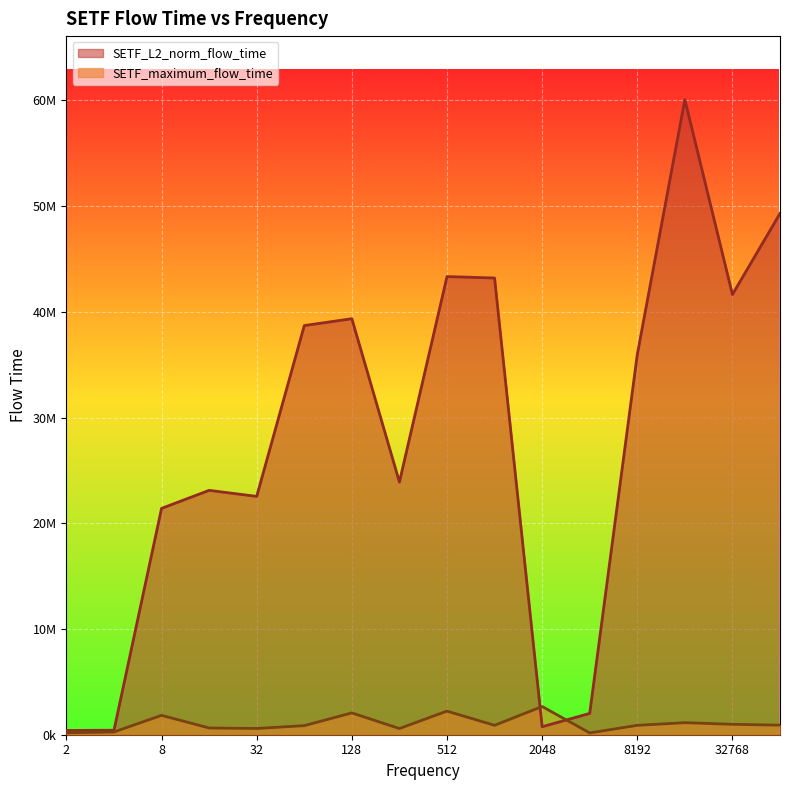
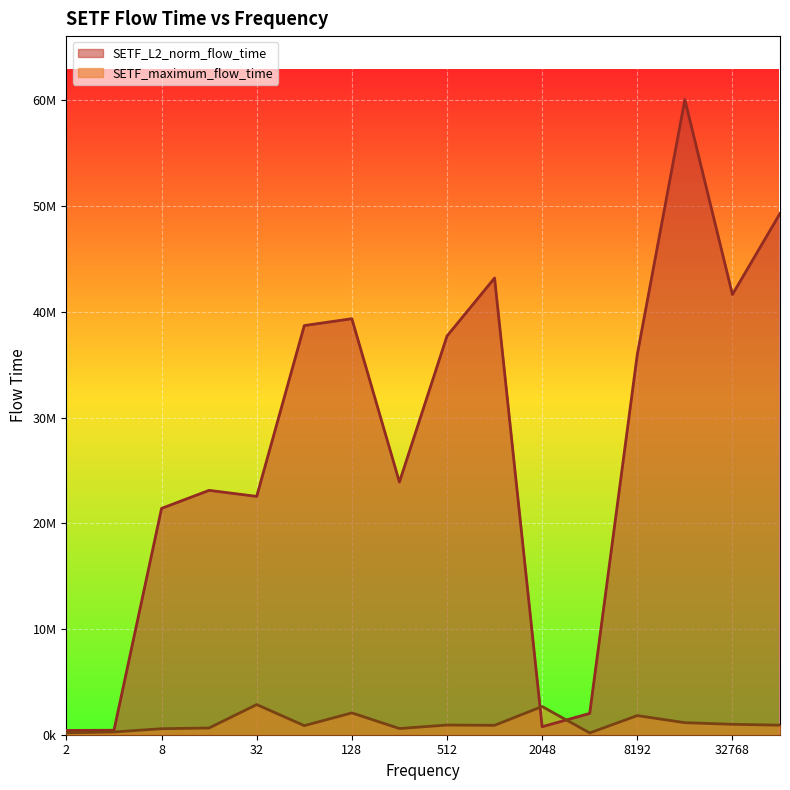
  {
    "SETF_L2_norm_flow_time": {
      "8": 21400000,
      "32": 22500000,
      "128": 39300000,
-     "512": 43300000,
+     "512": 37700000,
      "2048": 800000,
      "8192": 36000000,
      "32768": 41600000
    },
    "SETF_maximum_flow_time": {
-     "8": 1800000,
-     "32": 600000,
+     "8": 600000,
+     "32": 2900000,
      "128": 2100000,
-     "512": 2200000,
+     "512": 900000,
      "2048": 2700000,
-     "8192": 900000,
+     "8192": 1800000,
      "32768": 1000000
    }
  }
